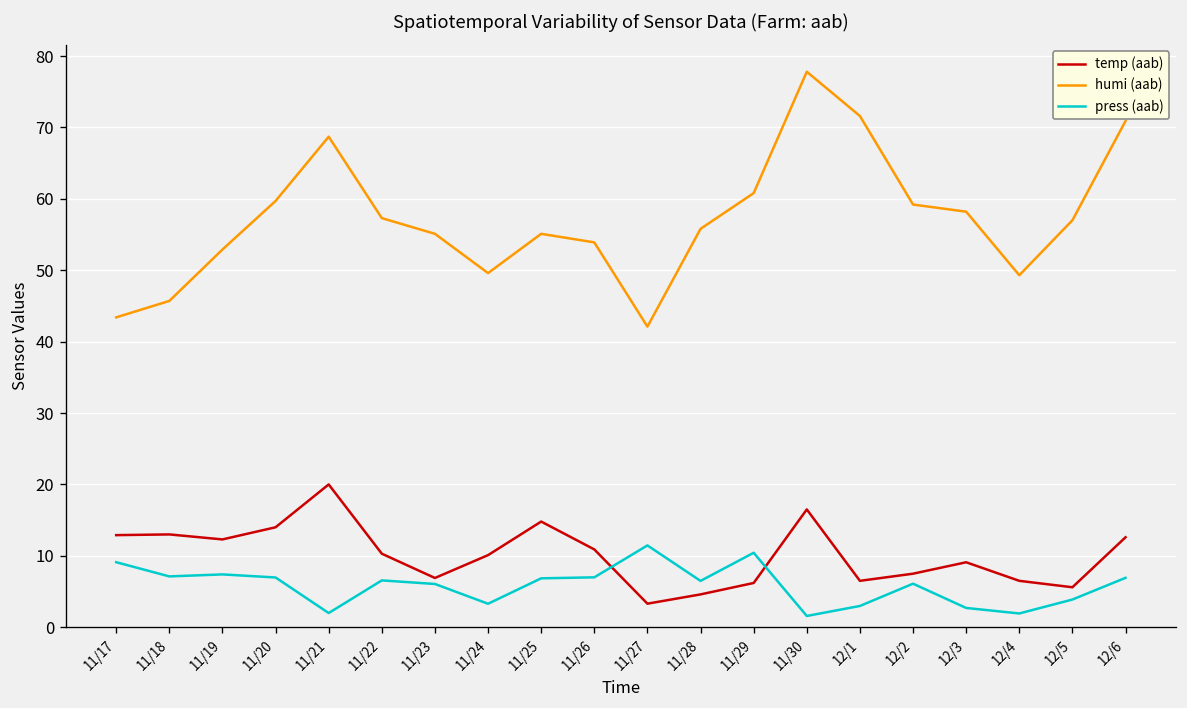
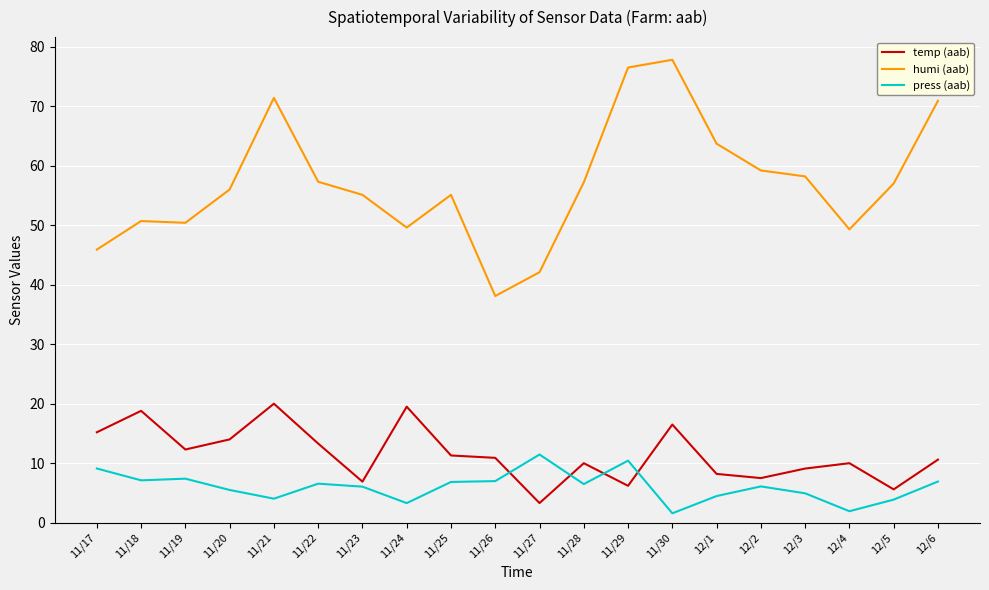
  {
    "temp (aab)": {
-     "11/17": 13,
-     "11/18": 13,
+     "11/17": 15,
+     "11/18": 19,
      "11/19": 12,
      "11/20": 14,
      "11/21": 20,
-     "11/22": 10,
+     "11/22": 13,
      "11/23": 7,
-     "11/24": 10,
-     "11/25": 15,
+     "11/24": 20,
+     "11/25": 11,
      "11/26": 11,
      "11/27": 3,
-     "11/28": 5,
+     "11/28": 10,
      "11/29": 6,
      "11/30": 17,
-     "12/1": 7,
+     "12/1": 8,
      "12/2": 8,
      "12/3": 9,
-     "12/4": 7,
+     "12/4": 10,
      "12/5": 6,
-     "12/6": 13
+     "12/6": 11
    },
    "humi (aab)": {
-     "11/17": 43,
-     "11/18": 46,
-     "11/19": 53,
-     "11/20": 60,
-     "11/21": 69,
+     "11/17": 46,
+     "11/18": 51,
+     "11/19": 50,
+     "11/20": 56,
+     "11/21": 71,
      "11/22": 57,
      "11/23": 55,
      "11/24": 50,
      "11/25": 55,
-     "11/26": 54,
+     "11/26": 38,
      "11/27": 42,
-     "11/28": 56,
-     "11/29": 61,
+     "11/28": 57,
+     "11/29": 77,
      "11/30": 78,
-     "12/1": 72,
+     "12/1": 64,
      "12/2": 59,
      "12/3": 58,
      "12/4": 49,
      "12/5": 57,
      "12/6": 71
    },
    "press (aab)": {
      "11/17": 9,
      "11/18": 7,
      "11/19": 7,
-     "11/20": 7,
-     "11/21": 2,
+     "11/20": 6,
+     "11/21": 4,
      "11/22": 7,
      "11/23": 6,
      "11/24": 3,
      "11/25": 7,
      "11/26": 7,
      "11/27": 11,
      "11/28": 6,
      "11/29": 10,
      "11/30": 2,
-     "12/1": 3,
+     "12/1": 4,
      "12/2": 6,
-     "12/3": 3,
+     "12/3": 5,
      "12/4": 2,
      "12/5": 4,
      "12/6": 7
    }
  }
